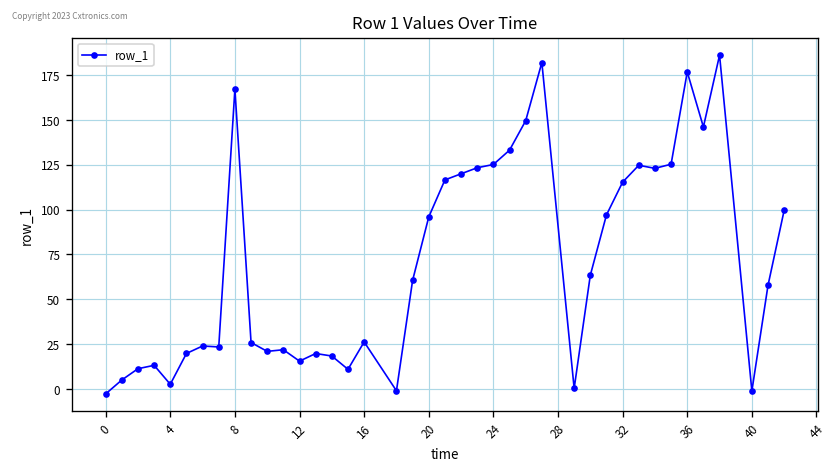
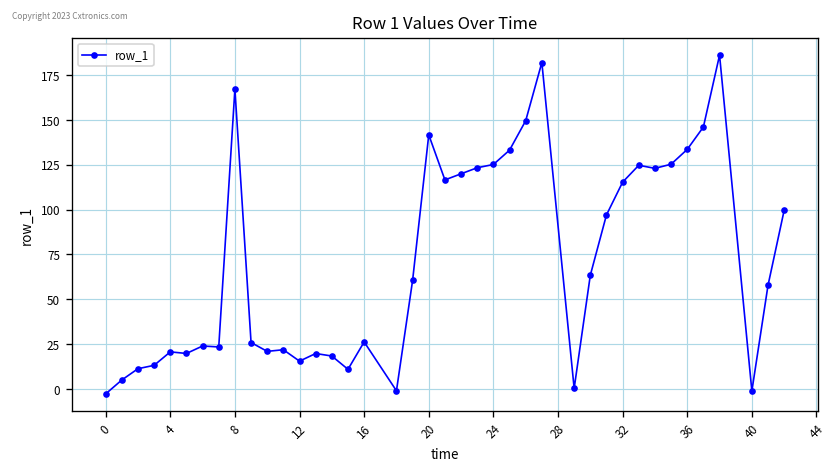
  {
    "0": -3,
-   "4": 3,
+   "4": 21,
    "8": 167,
    "12": 15,
    "16": 26,
-   "20": 96,
+   "20": 142,
    "24": 125,
    "32": 115,
-   "36": 177,
+   "36": 134,
    "40": -1
  }
